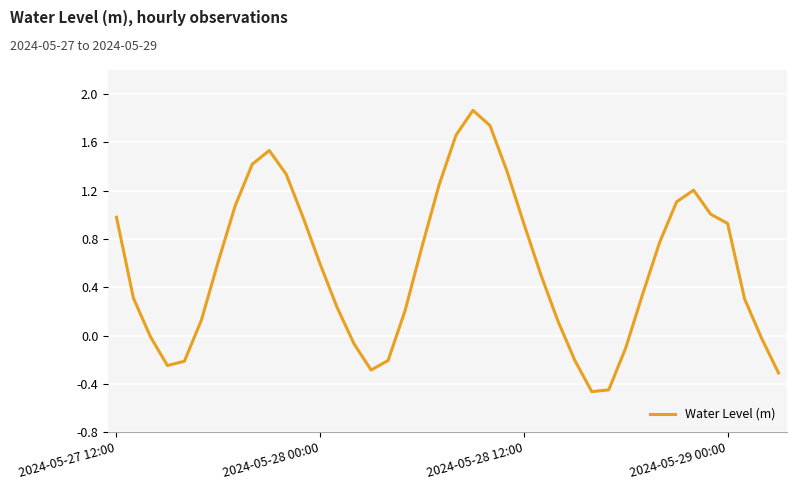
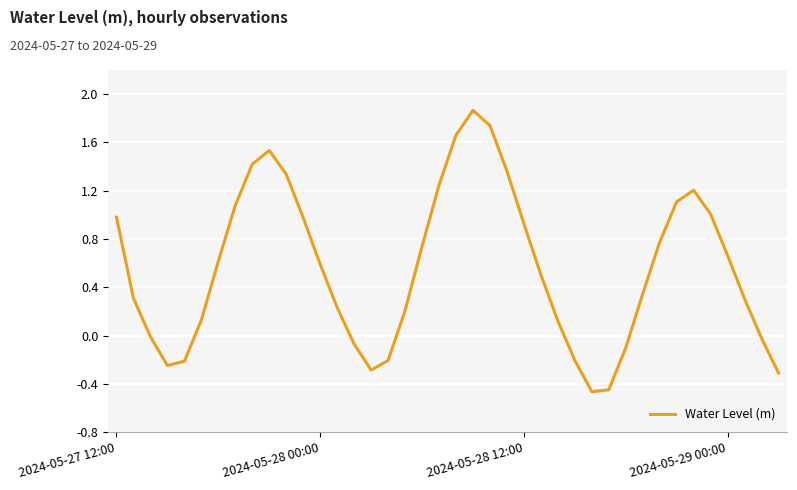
  {
    "2024-05-27 12:00": 0.98,
    "2024-05-28 00:00": 0.59,
    "2024-05-28 12:00": 0.93,
-   "2024-05-29 00:00": 0.93
+   "2024-05-29 00:00": 0.66
  }
